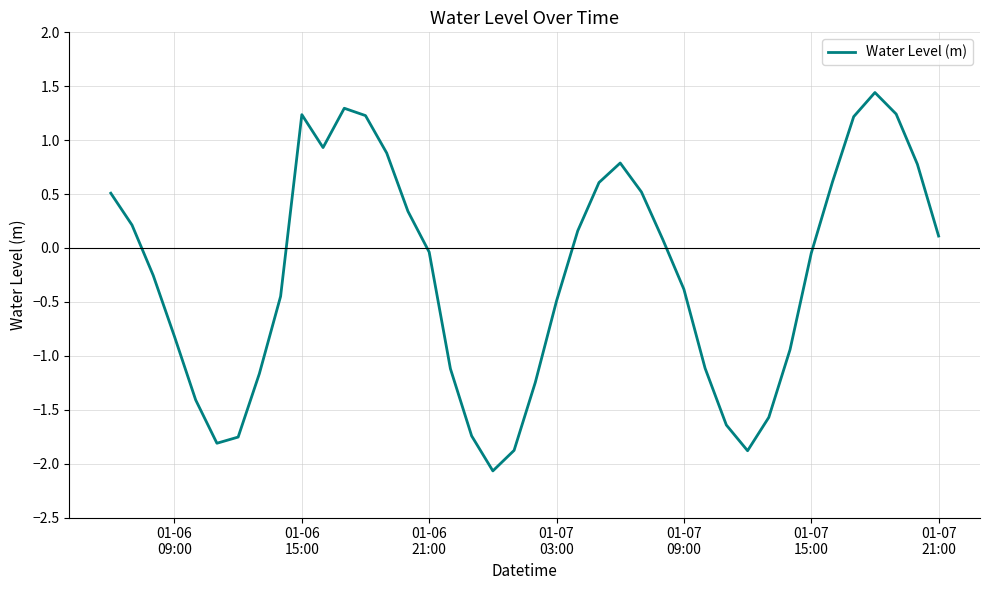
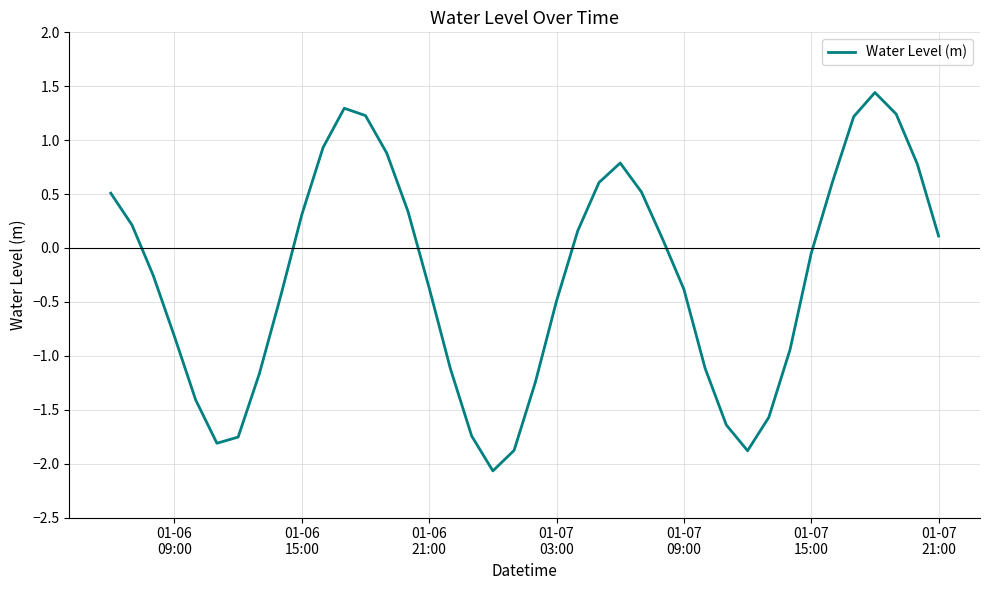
  {
    "01-06 09:00": -0.82,
-   "01-06 15:00": 1.24,
-   "01-06 21:00": -0.04,
+   "01-06 15:00": 0.31,
+   "01-06 21:00": -0.37,
    "01-07 03:00": -0.49,
    "01-07 09:00": -0.38,
    "01-07 15:00": -0.05,
    "01-07 21:00": 0.11
  }
